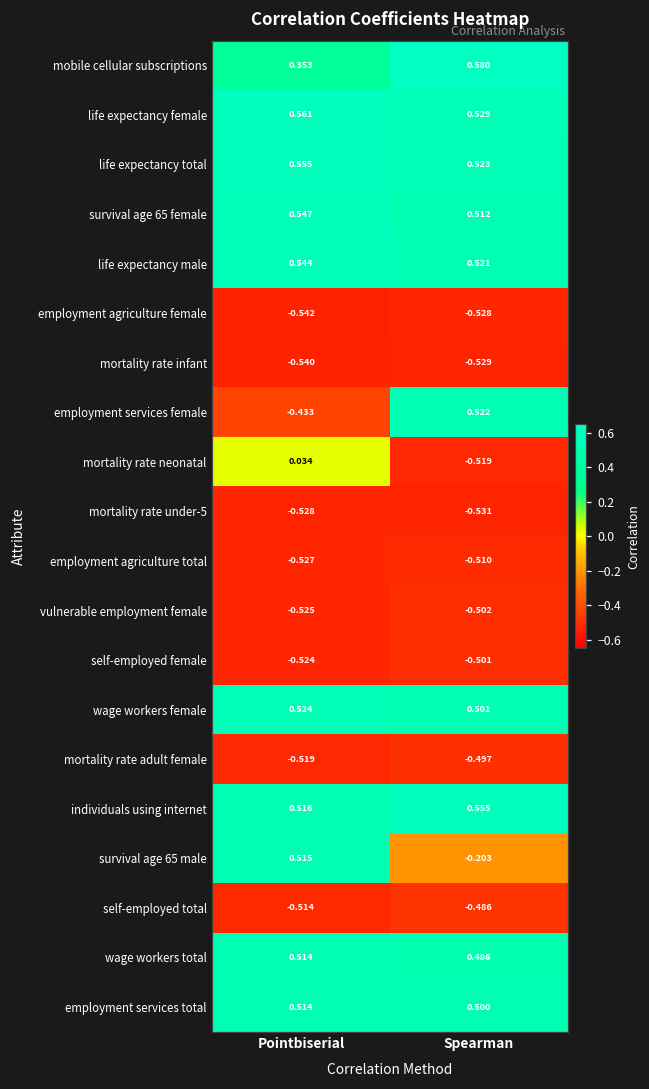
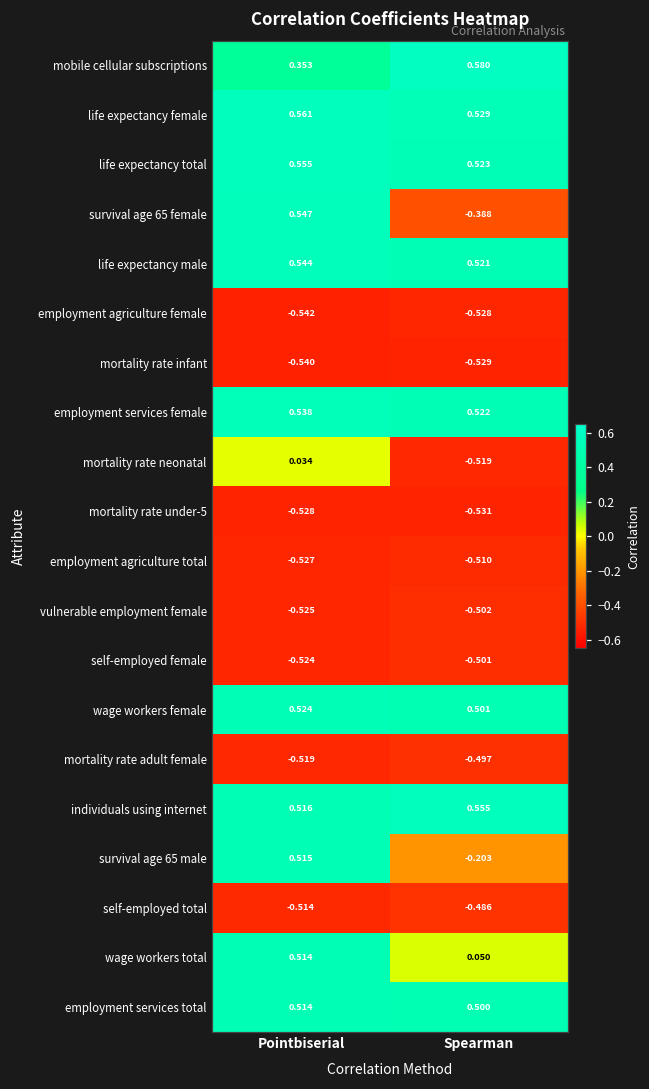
  {
    "mobile cellular subscriptions": {
      "Pointbiserial": 0.353,
      "Spearman": 0.580
    },
    "life expectancy female": {
      "Pointbiserial": 0.561,
      "Spearman": 0.529
    },
    "life expectancy total": {
      "Pointbiserial": 0.555,
      "Spearman": 0.523
    },
    "survival age 65 female": {
      "Pointbiserial": 0.547,
-     "Spearman": 0.512
+     "Spearman": -0.388
    },
    "life expectancy male": {
      "Pointbiserial": 0.544,
      "Spearman": 0.521
    },
    "employment agriculture female": {
      "Pointbiserial": -0.542,
      "Spearman": -0.528
    },
    "mortality rate infant": {
      "Pointbiserial": -0.540,
      "Spearman": -0.529
    },
    "employment services female": {
-     "Pointbiserial": -0.433,
+     "Pointbiserial": 0.538,
      "Spearman": 0.522
    },
    "mortality rate neonatal": {
      "Pointbiserial": 0.034,
      "Spearman": -0.519
    },
    "mortality rate under-5": {
      "Pointbiserial": -0.528,
      "Spearman": -0.531
    },
    "employment agriculture total": {
      "Pointbiserial": -0.527,
      "Spearman": -0.510
    },
    "vulnerable employment female": {
      "Pointbiserial": -0.525,
      "Spearman": -0.502
    },
    "self-employed female": {
      "Pointbiserial": -0.524,
      "Spearman": -0.501
    },
    "wage workers female": {
      "Pointbiserial": 0.524,
      "Spearman": 0.501
    },
    "mortality rate adult female": {
      "Pointbiserial": -0.519,
      "Spearman": -0.497
    },
    "individuals using internet": {
      "Pointbiserial": 0.516,
      "Spearman": 0.555
    },
    "survival age 65 male": {
      "Pointbiserial": 0.515,
      "Spearman": -0.203
    },
    "self-employed total": {
      "Pointbiserial": -0.514,
      "Spearman": -0.486
    },
    "wage workers total": {
      "Pointbiserial": 0.514,
-     "Spearman": 0.486
+     "Spearman": 0.050
    },
    "employment services total": {
      "Pointbiserial": 0.514,
      "Spearman": 0.500
    }
  }
